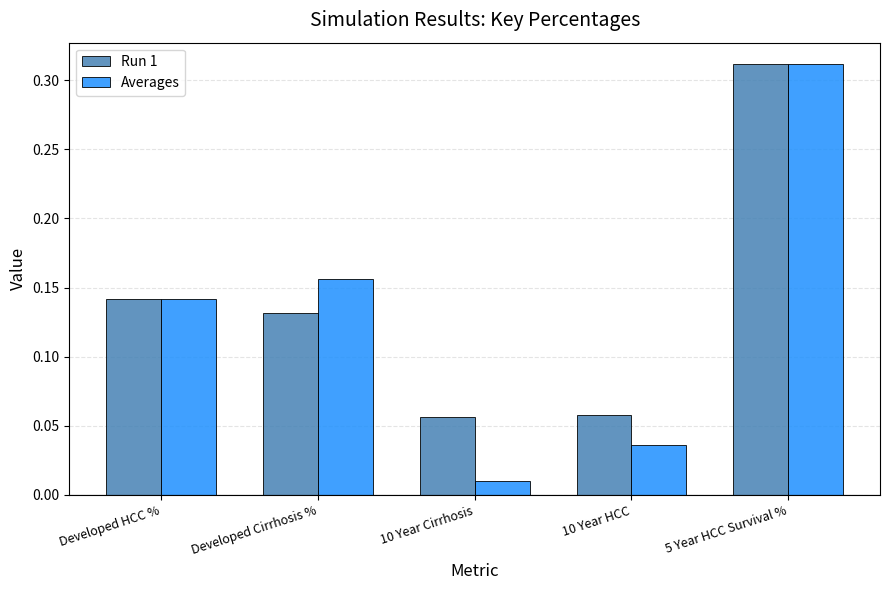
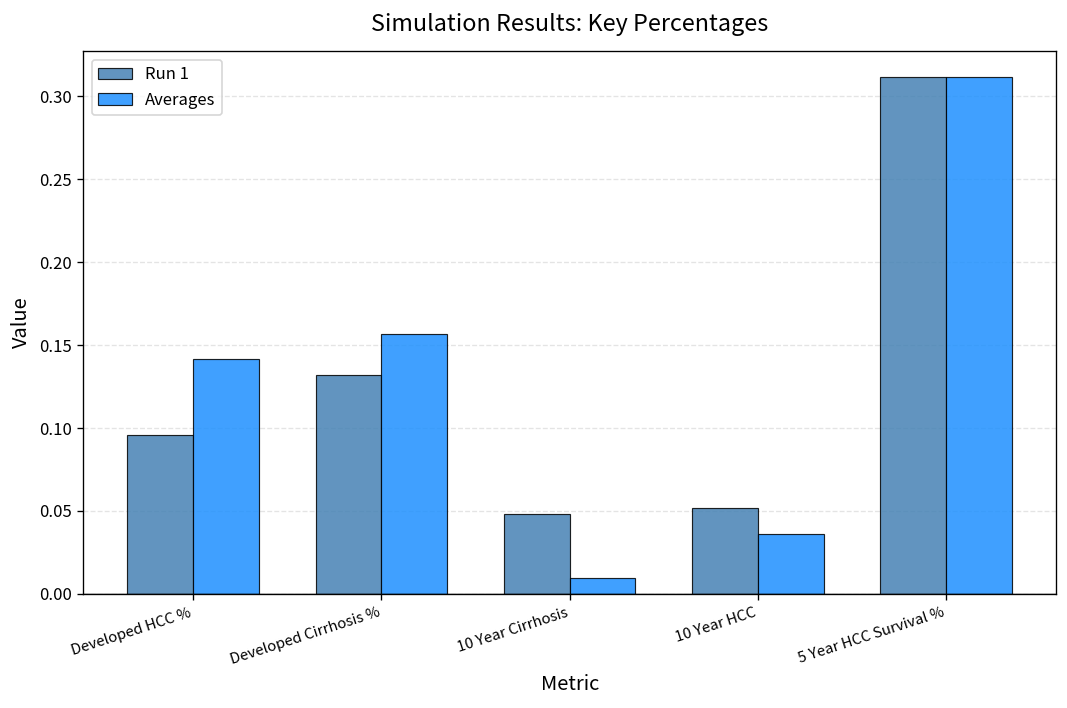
  {
    "Run 1": {
-     "Developed HCC %": 0.142,
+     "Developed HCC %": 0.096,
      "Developed Cirrhosis %": 0.132,
-     "10 Year Cirrhosis": 0.056,
-     "10 Year HCC": 0.058,
+     "10 Year Cirrhosis": 0.048,
+     "10 Year HCC": 0.052,
      "5 Year HCC Survival %": 0.312
    },
    "Averages": {
      "Developed HCC %": 0.142,
      "Developed Cirrhosis %": 0.156,
      "10 Year Cirrhosis": 0.010,
      "10 Year HCC": 0.036,
      "5 Year HCC Survival %": 0.312
    }
  }
